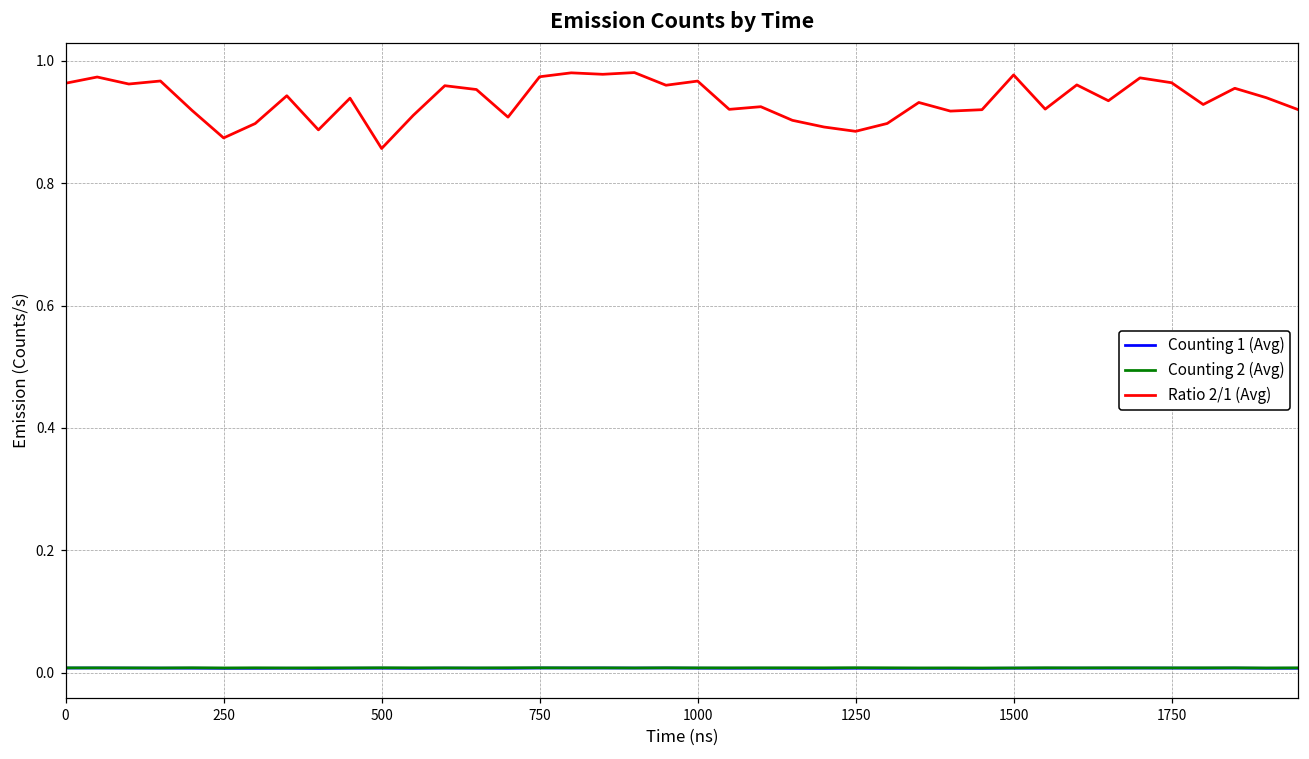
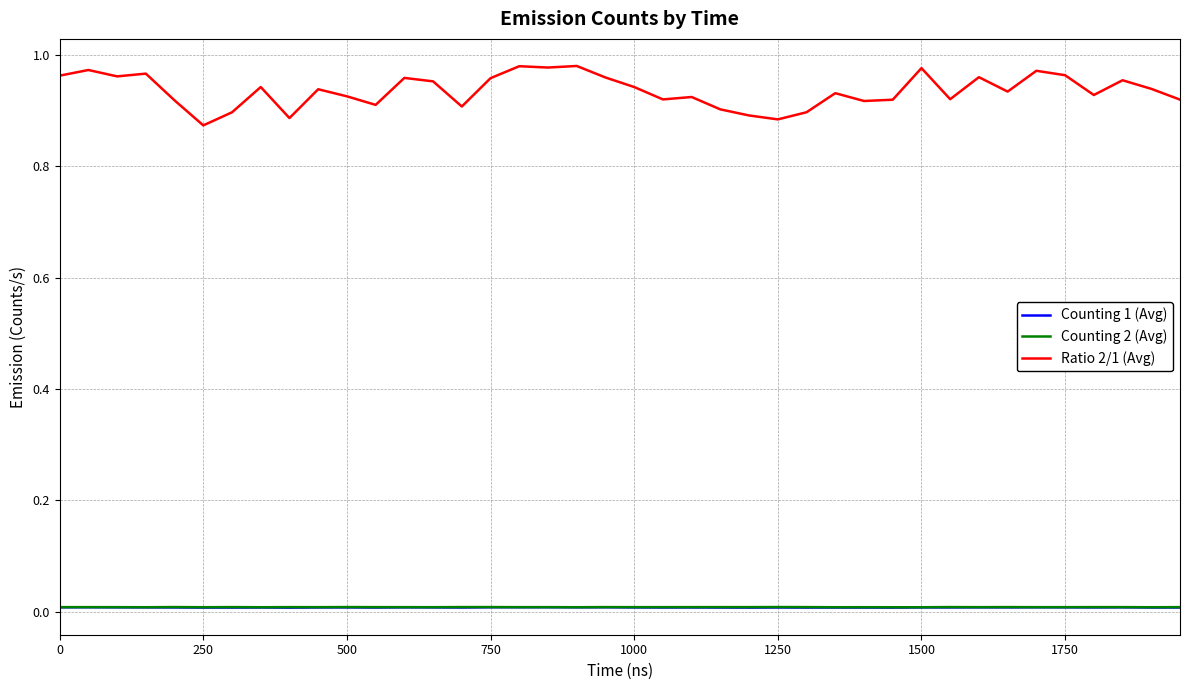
  {
    "Ratio 2/1 (Avg)": {
      "0": 0.96,
      "250": 0.87,
-     "500": 0.86,
-     "750": 0.97,
-     "1000": 0.97,
+     "500": 0.93,
+     "750": 0.96,
+     "1000": 0.94,
      "1250": 0.88,
      "1500": 0.98,
      "1750": 0.96
    }
  }
